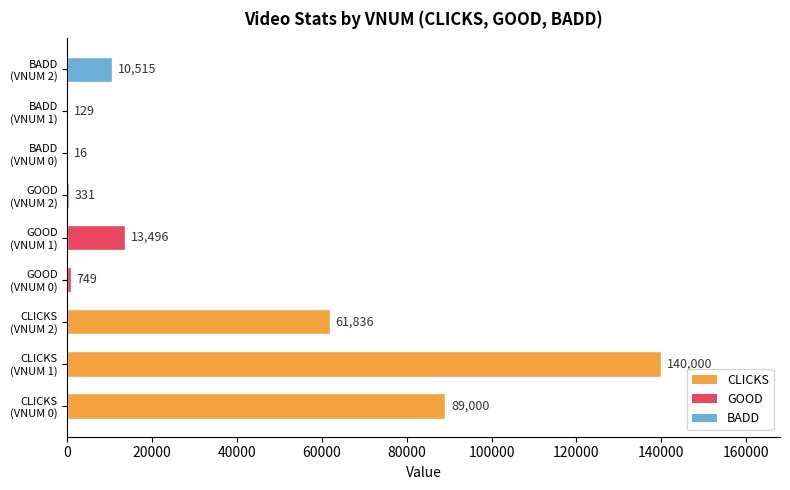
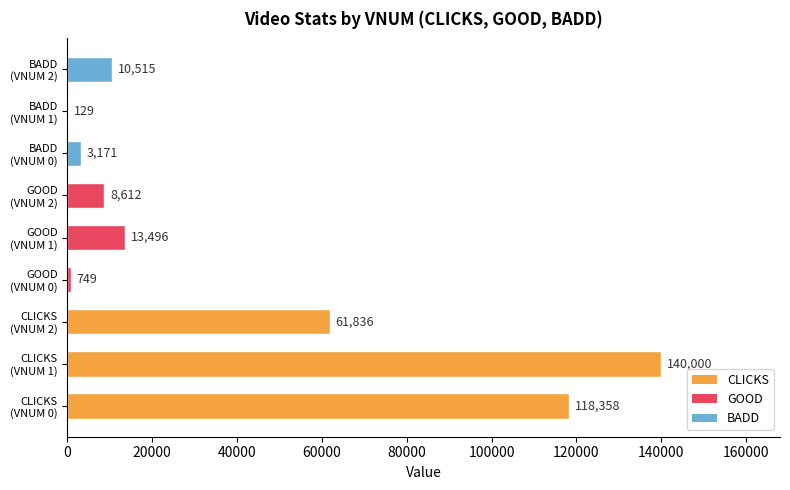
  {
    "BADD (VNUM 2)": "10,515",
    "BADD (VNUM 1)": "129",
-   "BADD (VNUM 0)": "16",
-   "GOOD (VNUM 2)": "331",
+   "BADD (VNUM 0)": "3,171",
+   "GOOD (VNUM 2)": "8,612",
    "GOOD (VNUM 1)": "13,496",
    "GOOD (VNUM 0)": "749",
    "CLICKS (VNUM 2)": "61,836",
-   "CLICKS (VNUM 0)": "89,000"
+   "CLICKS (VNUM 0)": "118,358"
  }
